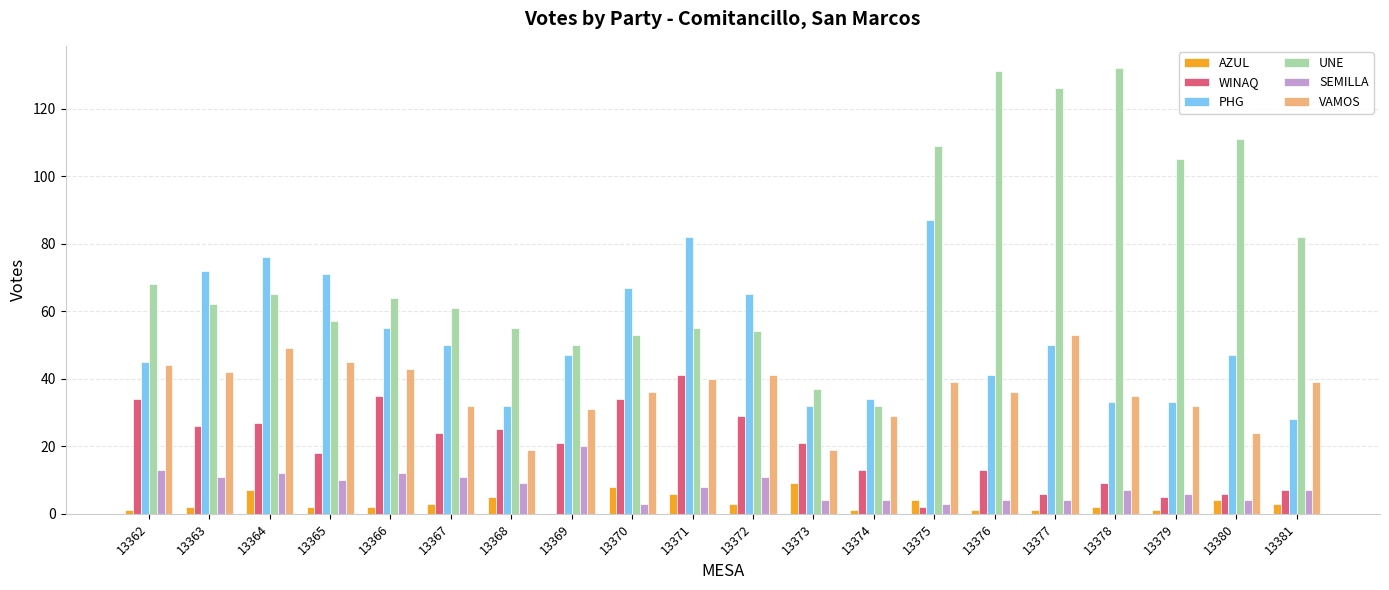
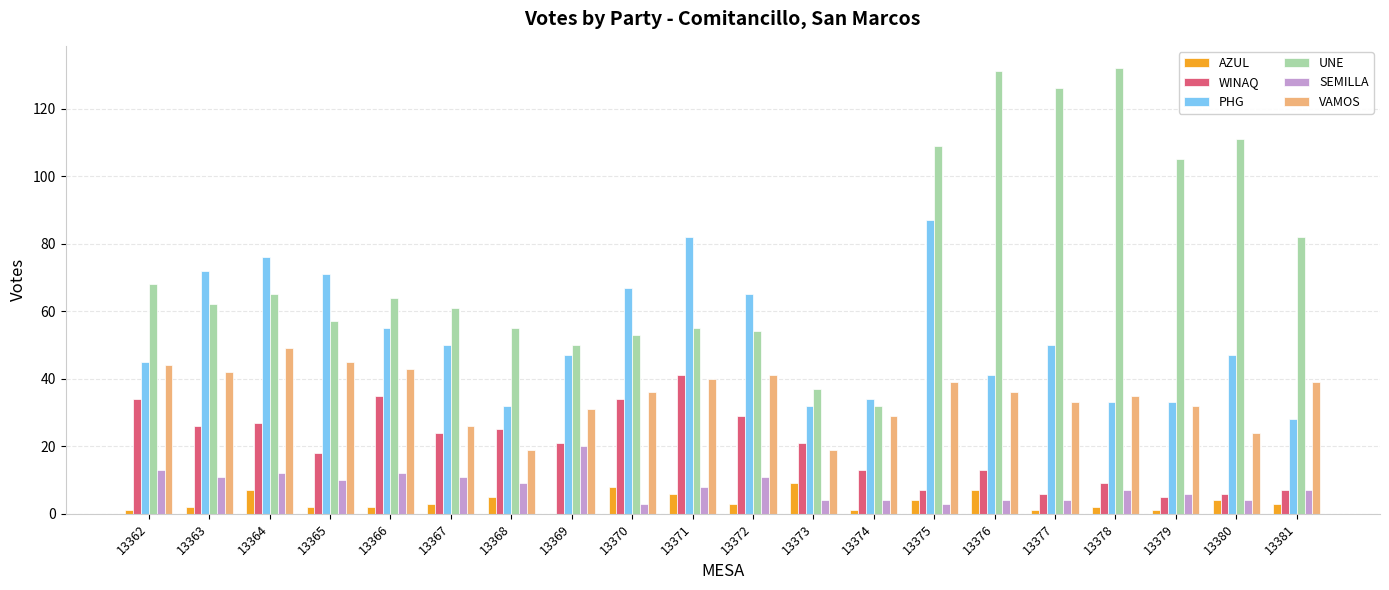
  {
    "AZUL": {
      "13362": 1,
      "13363": 2,
      "13364": 7,
      "13365": 2,
      "13366": 2,
      "13367": 3,
      "13368": 5,
      "13369": 0,
      "13370": 8,
      "13371": 6,
      "13372": 3,
      "13373": 9,
      "13374": 1,
      "13375": 4,
-     "13376": 1,
+     "13376": 7,
      "13377": 1,
      "13378": 2,
      "13379": 1,
      "13380": 4,
      "13381": 3
    },
    "WINAQ": {
      "13362": 34,
      "13363": 26,
      "13364": 27,
      "13365": 18,
      "13366": 35,
      "13367": 24,
      "13368": 25,
      "13369": 21,
      "13370": 34,
      "13371": 41,
      "13372": 29,
      "13373": 21,
      "13374": 13,
-     "13375": 2,
+     "13375": 7,
      "13376": 13,
      "13377": 6,
      "13378": 9,
      "13379": 5,
      "13380": 6,
      "13381": 7
    },
    "PHG": {
      "13362": 45,
      "13363": 72,
      "13364": 76,
      "13365": 71,
      "13366": 55,
      "13367": 50,
      "13368": 32,
      "13369": 47,
      "13370": 67,
      "13371": 82,
      "13372": 65,
      "13373": 32,
      "13374": 34,
      "13375": 87,
      "13376": 41,
      "13377": 50,
      "13378": 33,
      "13379": 33,
      "13380": 47,
      "13381": 28
    },
    "UNE": {
      "13362": 68,
      "13363": 62,
      "13364": 65,
      "13365": 57,
      "13366": 64,
      "13367": 61,
      "13368": 55,
      "13369": 50,
      "13370": 53,
      "13371": 55,
      "13372": 54,
      "13373": 37,
      "13374": 32,
      "13375": 109,
      "13376": 131,
      "13377": 126,
      "13378": 132,
      "13379": 105,
      "13380": 111,
      "13381": 82
    },
    "SEMILLA": {
      "13362": 13,
      "13363": 11,
      "13364": 12,
      "13365": 10,
      "13366": 12,
      "13367": 11,
      "13368": 9,
      "13369": 20,
      "13370": 3,
      "13371": 8,
      "13372": 11,
      "13373": 4,
      "13374": 4,
      "13375": 3,
      "13376": 4,
      "13377": 4,
      "13378": 7,
      "13379": 6,
      "13380": 4,
      "13381": 7
    },
    "VAMOS": {
      "13362": 44,
      "13363": 42,
      "13364": 49,
      "13365": 45,
      "13366": 43,
-     "13367": 32,
+     "13367": 26,
      "13368": 19,
      "13369": 31,
      "13370": 36,
      "13371": 40,
      "13372": 41,
      "13373": 19,
      "13374": 29,
      "13375": 39,
      "13376": 36,
-     "13377": 53,
+     "13377": 33,
      "13378": 35,
      "13379": 32,
      "13380": 24,
      "13381": 39
    }
  }
